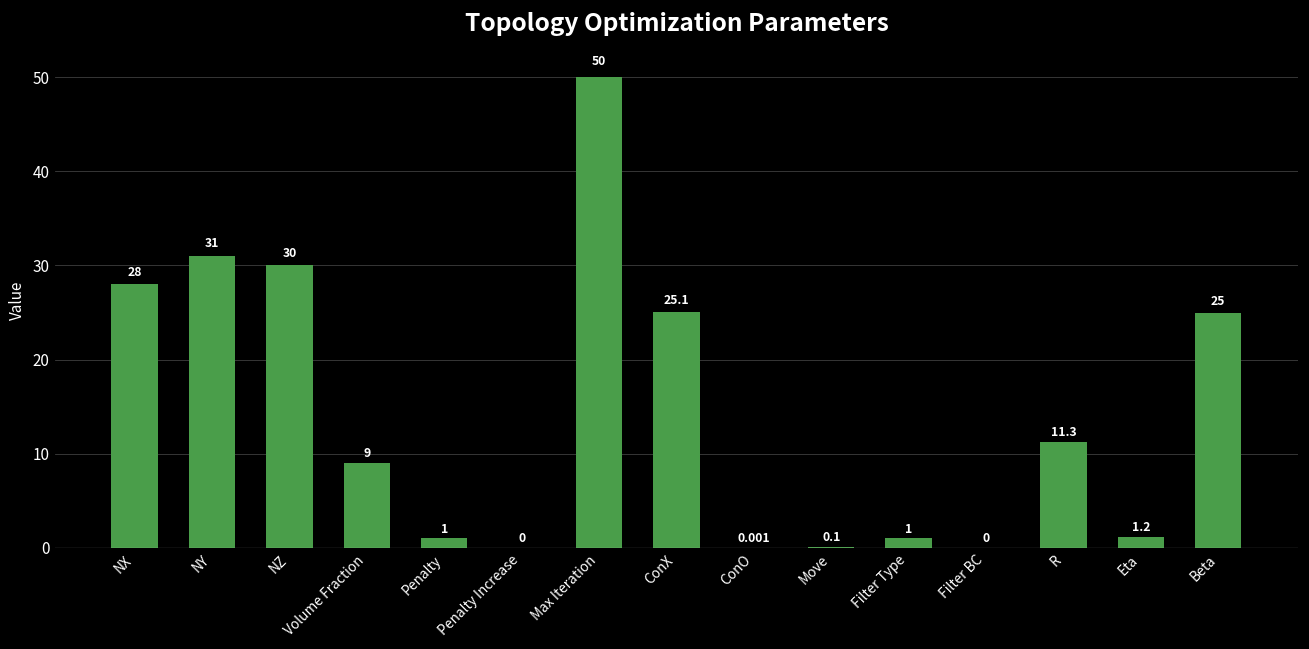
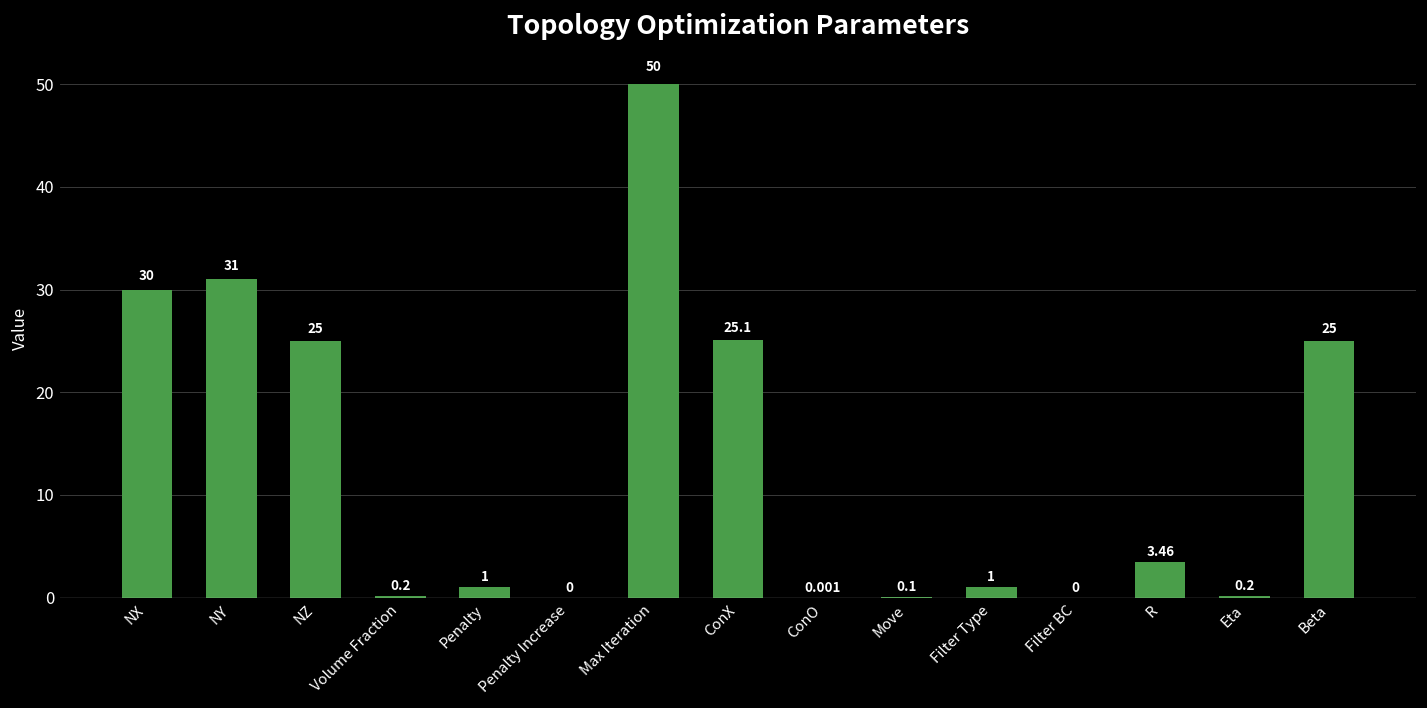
  {
-   "NX": 28,
+   "NX": 30,
    "NY": 31,
-   "NZ": 30,
-   "Volume Fraction": 9,
+   "NZ": 25,
+   "Volume Fraction": 0.2,
    "Penalty": 1,
    "Penalty Increase": 0,
    "Max Iteration": 50,
    "ConX": 25.1,
    "ConO": 0.001,
    "Move": 0.1,
    "Filter Type": 1,
    "Filter BC": 0,
-   "R": 11.3,
-   "Eta": 1.2,
+   "R": 3.46,
+   "Eta": 0.2,
    "Beta": 25
  }
